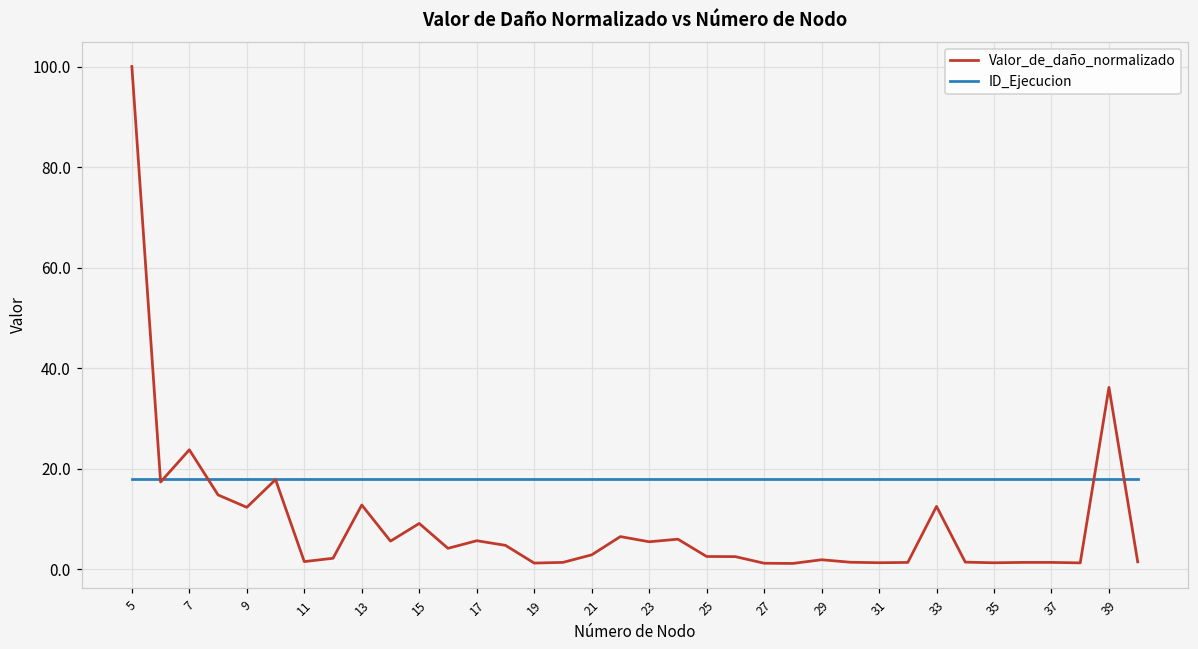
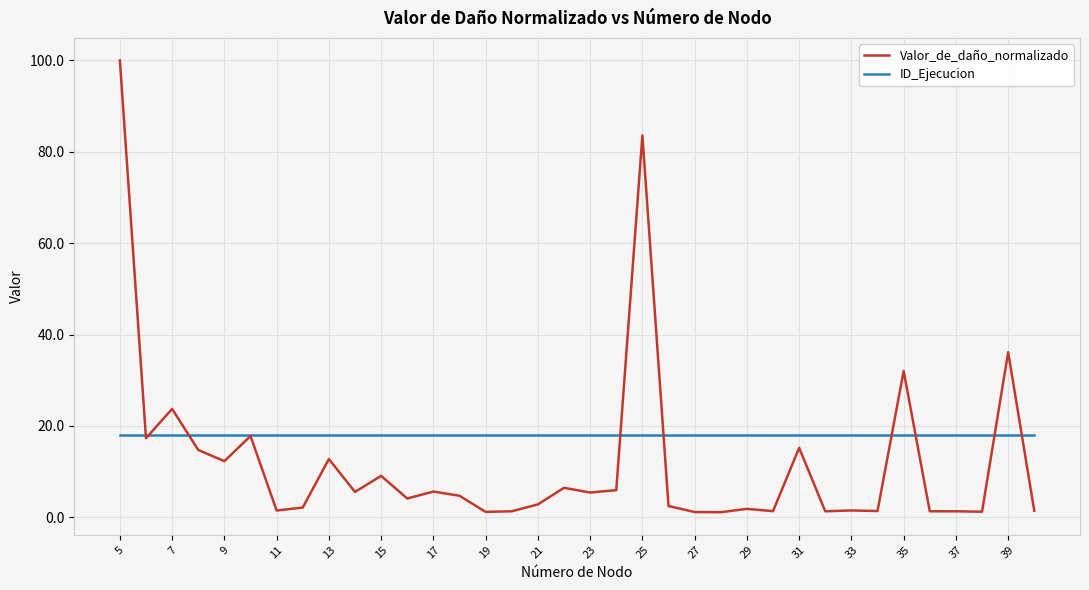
  {
    "Valor_de_daño_normalizado": {
      "5": 100,
      "7": 24,
      "9": 12,
      "11": 1,
      "13": 13,
      "15": 9,
      "17": 6,
      "19": 1,
      "21": 3,
      "23": 5,
-     "25": 3,
+     "25": 84,
      "27": 1,
      "29": 2,
-     "31": 1,
-     "33": 12,
-     "35": 1,
+     "31": 15,
+     "33": 2,
+     "35": 32,
      "37": 1,
      "39": 36
    },
    "ID_Ejecucion": {
      "5": 18,
      "7": 18,
      "9": 18,
      "11": 18,
      "13": 18,
      "15": 18,
      "17": 18,
      "19": 18,
      "21": 18,
      "23": 18,
      "25": 18,
      "27": 18,
      "29": 18,
      "31": 18,
      "33": 18,
      "35": 18,
      "37": 18,
      "39": 18
    }
  }
